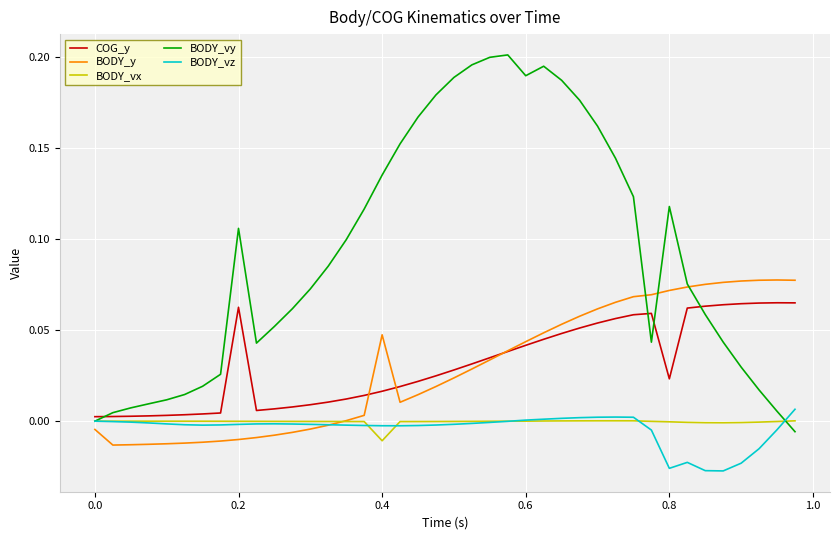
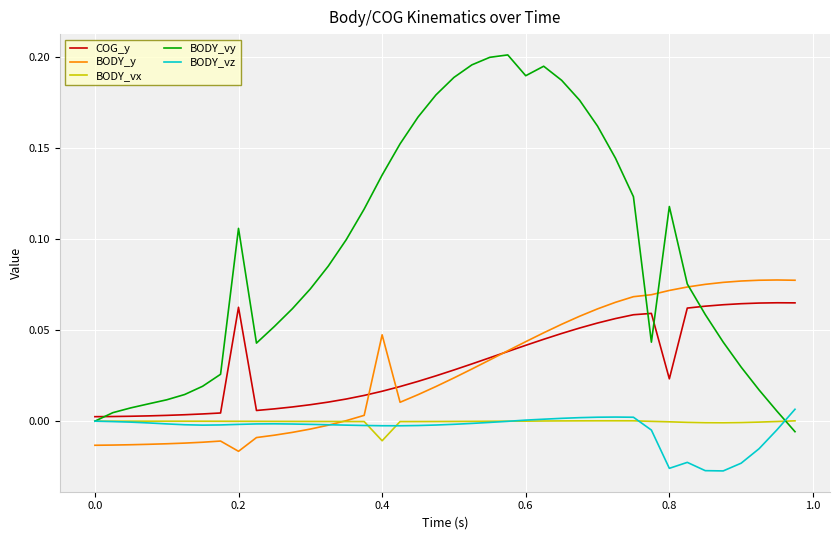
  {
    "COG_y": {
      "0.0": 0.002,
      "0.2": 0.063,
      "0.4": 0.016,
      "0.6": 0.042,
      "0.8": 0.023
    },
    "BODY_y": {
-     "0.0": -0.005,
-     "0.2": -0.010,
+     "0.0": -0.013,
+     "0.2": -0.017,
      "0.4": 0.047,
      "0.6": 0.044,
      "0.8": 0.072
    },
    "BODY_vx": {
      "0.2": 0.000,
      "0.4": -0.011,
      "0.8": 0.000
    },
    "BODY_vy": {
      "0.2": 0.106,
      "0.4": 0.135,
      "0.6": 0.190,
      "0.8": 0.118
    },
    "BODY_vz": {
      "0.2": -0.002,
      "0.4": -0.003,
      "0.8": -0.026
    }
  }
